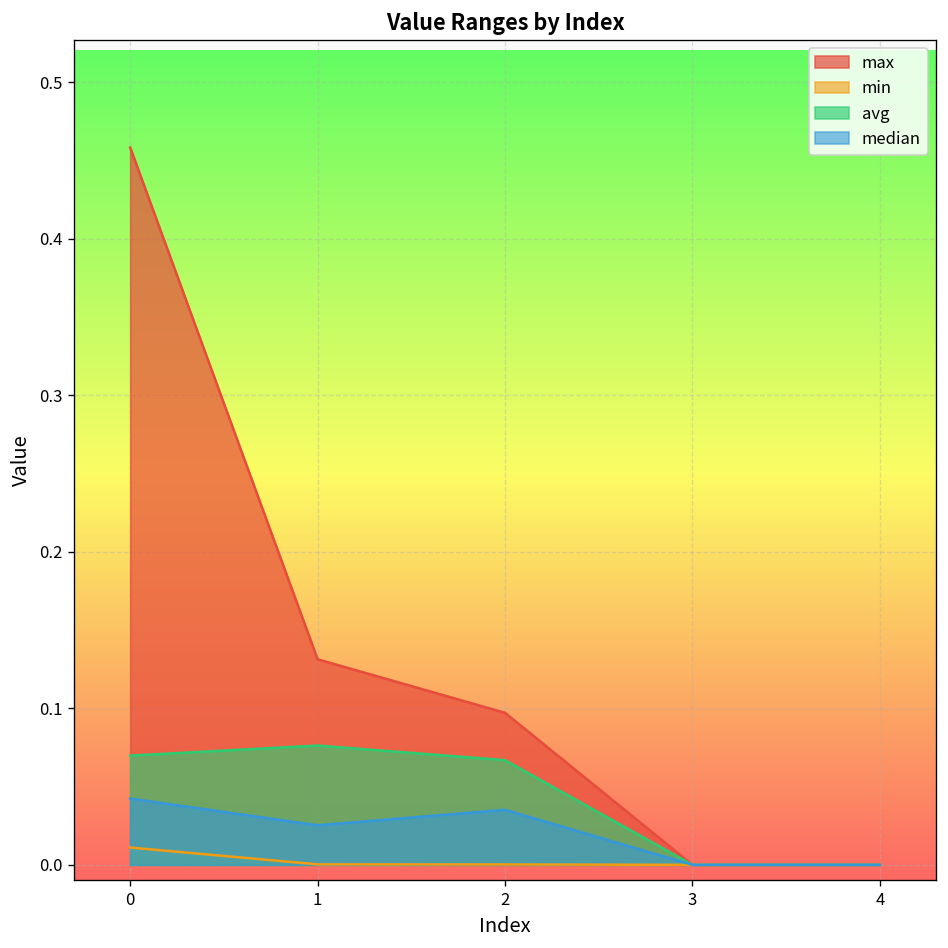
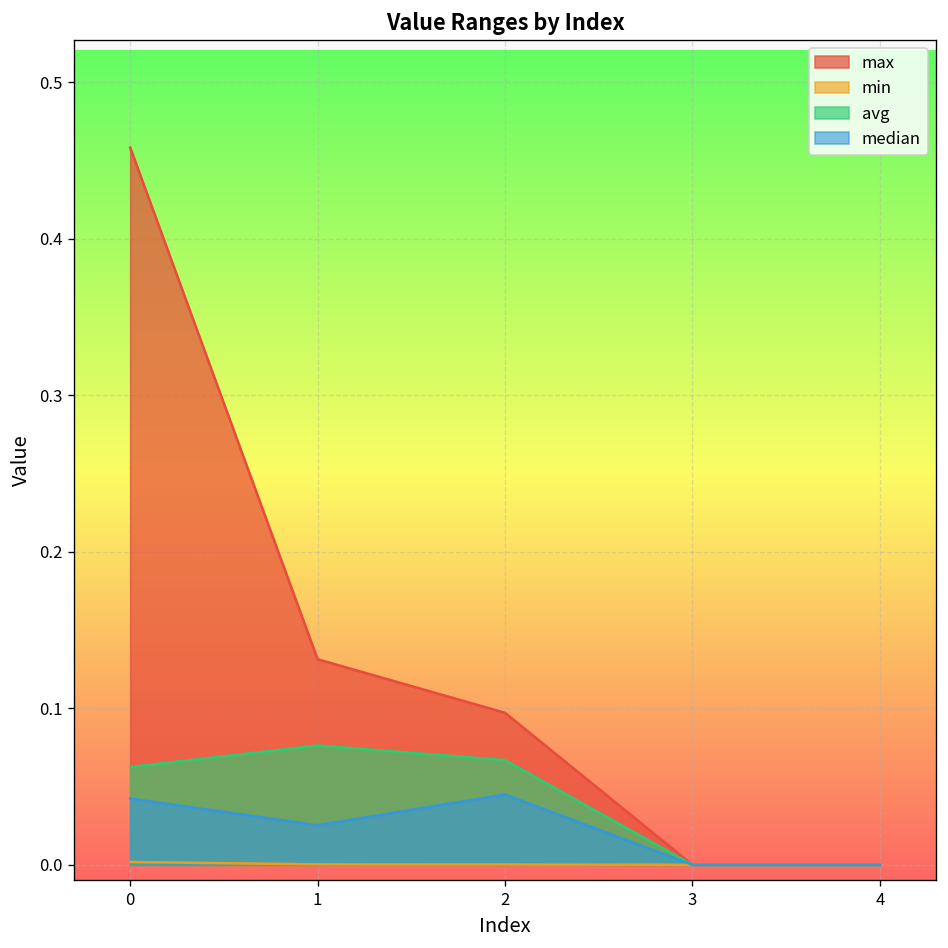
  {
    "max": {
      "0": 0.458,
      "1": 0.131,
      "2": 0.097
    },
    "min": {
-     "0": 0.011,
+     "0": 0.002,
      "1": 0.000,
      "2": 0.000
    },
    "avg": {
-     "0": 0.070,
+     "0": 0.062,
      "1": 0.076,
      "2": 0.067
    },
    "median": {
      "0": 0.042,
      "1": 0.025,
-     "2": 0.035
+     "2": 0.045
    }
  }
